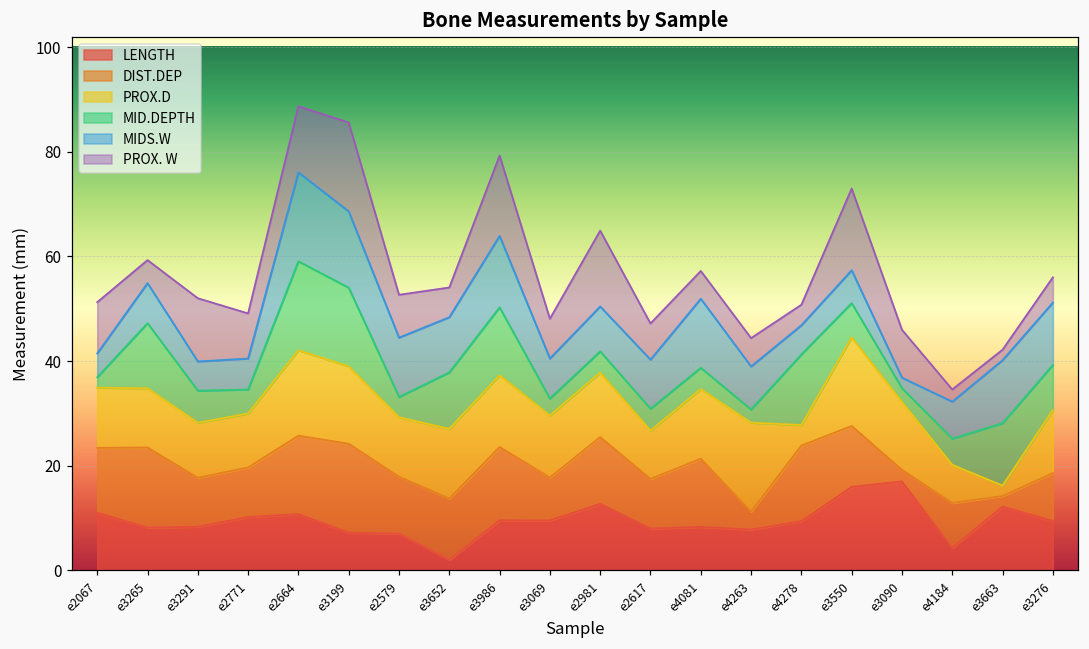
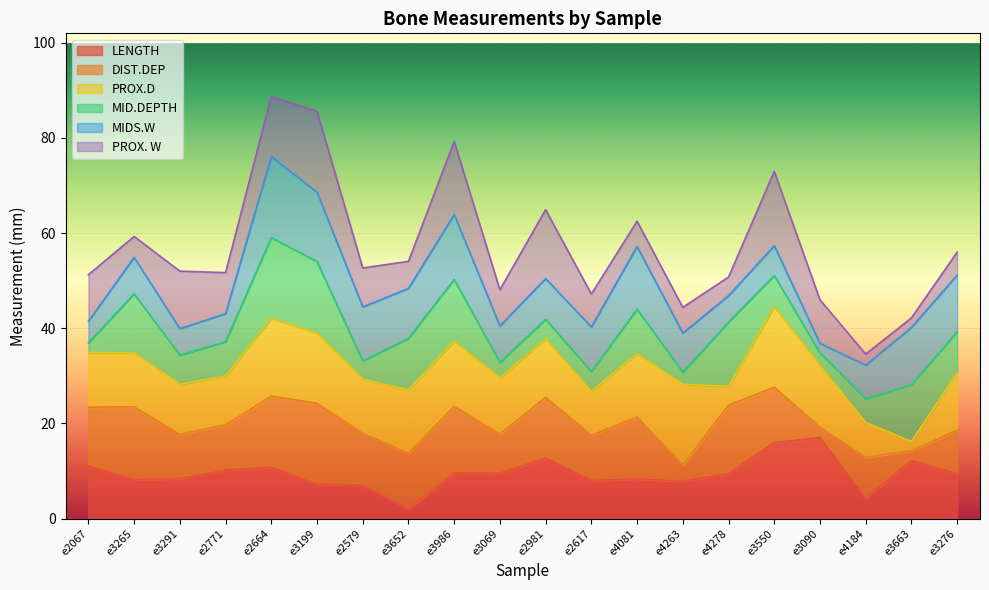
  {
    "PROX.D": {
      "e2067": 12,
      "e3265": 11,
      "e3291": 11,
      "e2771": 10,
      "e2664": 16,
      "e3199": 15,
      "e2579": 11,
      "e3652": 13,
      "e3986": 14,
      "e3069": 12,
      "e2981": 12,
      "e2617": 9,
      "e4081": 13,
      "e4263": 17,
      "e4278": 4,
      "e3550": 17,
      "e3090": 13,
      "e4184": 7,
      "e3663": 2,
      "e3276": 12
    },
    "MID.DEPTH": {
      "e2067": 2,
      "e3265": 12,
      "e3291": 6,
-     "e2771": 5,
+     "e2771": 7,
      "e2664": 17,
      "e3199": 15,
      "e2579": 4,
      "e3652": 11,
      "e3986": 13,
      "e3069": 3,
      "e2981": 4,
      "e2617": 4,
-     "e4081": 4,
+     "e4081": 9,
      "e4263": 3,
      "e4278": 13,
      "e3550": 7,
      "e3090": 3,
      "e4184": 5,
      "e3663": 12,
      "e3276": 9
    },
    "MIDS.W": {
      "e2067": 5,
      "e3265": 8,
      "e3291": 6,
      "e2771": 6,
      "e2664": 17,
      "e3199": 15,
      "e2579": 11,
      "e3652": 11,
      "e3986": 14,
      "e3069": 8,
      "e2981": 9,
      "e2617": 9,
      "e4081": 13,
      "e4263": 8,
      "e4278": 6,
      "e3550": 6,
      "e3090": 2,
      "e4184": 7,
      "e3663": 12,
      "e3276": 12
    },
    "PROX. W": {
      "e2067": 10,
      "e3265": 4,
      "e3291": 12,
      "e2771": 9,
      "e2664": 13,
      "e3199": 17,
      "e2579": 8,
      "e3652": 6,
      "e3986": 15,
      "e3069": 8,
      "e2981": 14,
      "e2617": 7,
      "e4081": 5,
      "e4263": 5,
      "e4278": 4,
      "e3550": 16,
      "e3090": 9,
      "e4184": 2,
      "e3663": 2,
      "e3276": 5
    }
  }
